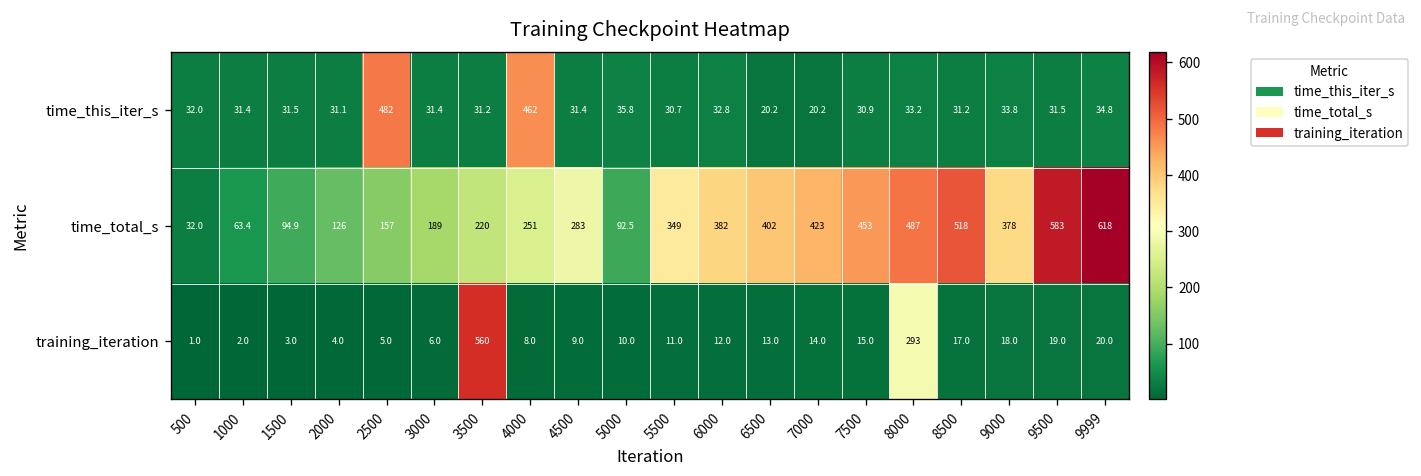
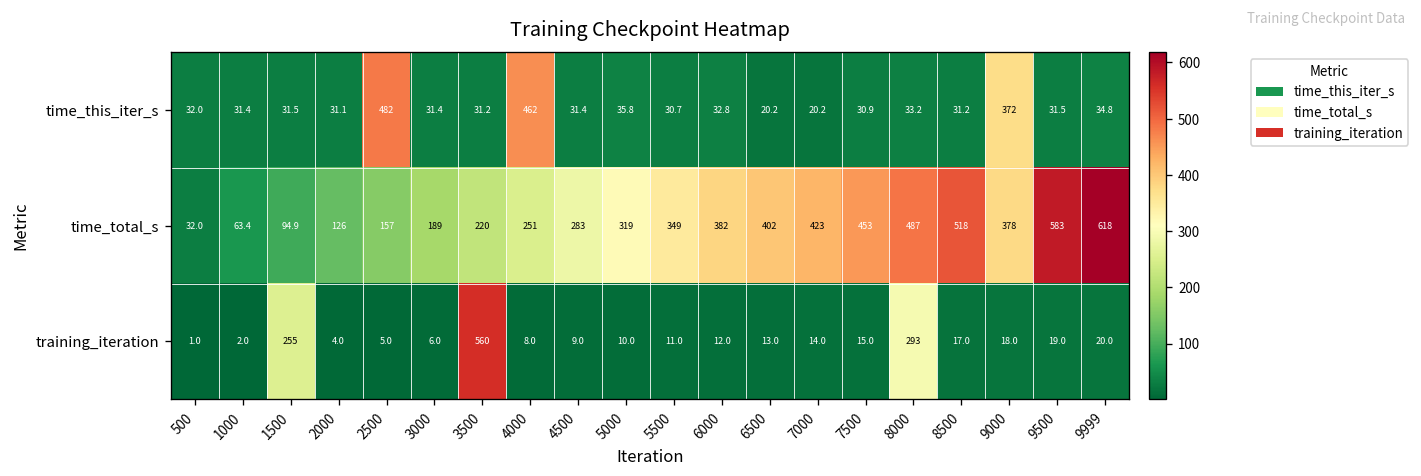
  {
    "time_this_iter_s": {
      "500": 32.0,
      "1000": 31.4,
      "1500": 31.5,
      "2000": 31.1,
      "2500": 482,
      "3000": 31.4,
      "3500": 31.2,
      "4000": 462,
      "4500": 31.4,
      "5000": 35.8,
      "5500": 30.7,
      "6000": 32.8,
      "6500": 20.2,
      "7000": 20.2,
      "7500": 30.9,
      "8000": 33.2,
      "8500": 31.2,
-     "9000": 33.8,
+     "9000": 372,
      "9500": 31.5,
      "9999": 34.8
    },
    "time_total_s": {
      "500": 32.0,
      "1000": 63.4,
      "1500": 94.9,
      "2000": 126,
      "2500": 157,
      "3000": 189,
      "3500": 220,
      "4000": 251,
      "4500": 283,
-     "5000": 92.5,
+     "5000": 319,
      "5500": 349,
      "6000": 382,
      "6500": 402,
      "7000": 423,
      "7500": 453,
      "8000": 487,
      "8500": 518,
      "9000": 378,
      "9500": 583,
      "9999": 618
    },
    "training_iteration": {
      "500": 1.0,
      "1000": 2.0,
-     "1500": 3.0,
+     "1500": 255,
      "2000": 4.0,
      "2500": 5.0,
      "3000": 6.0,
      "3500": 560,
      "4000": 8.0,
      "4500": 9.0,
      "5000": 10.0,
      "5500": 11.0,
      "6000": 12.0,
      "6500": 13.0,
      "7000": 14.0,
      "7500": 15.0,
      "8000": 293,
      "8500": 17.0,
      "9000": 18.0,
      "9500": 19.0,
      "9999": 20.0
    }
  }
